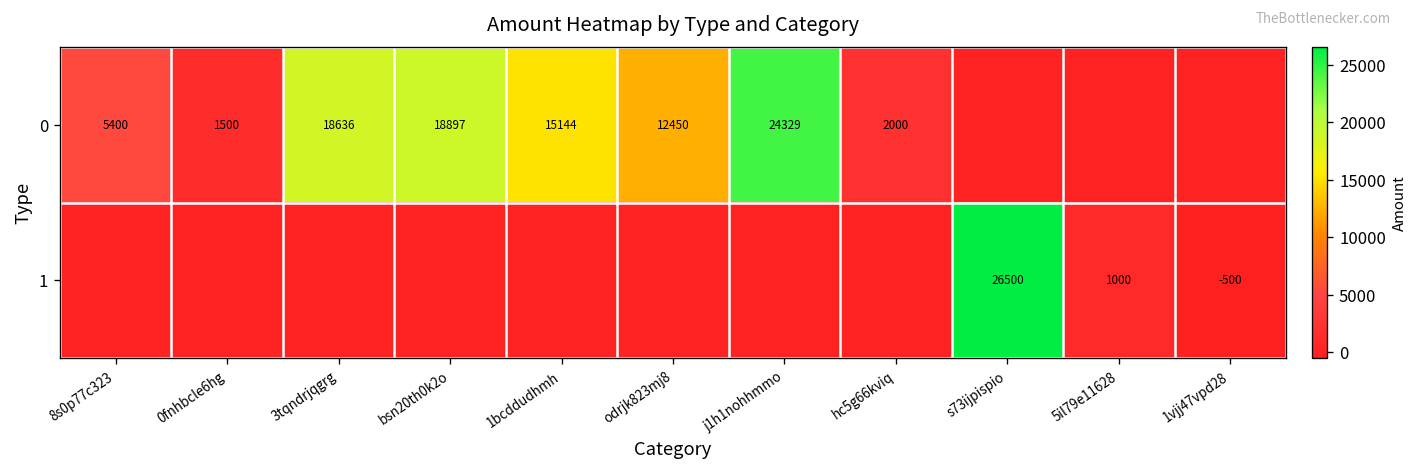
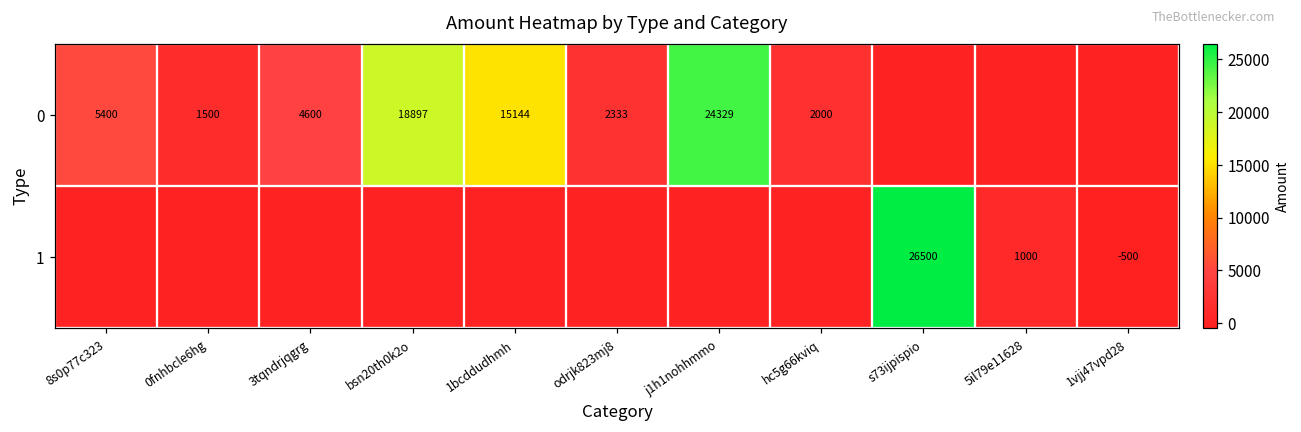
  {
    "0": {
      "8s0p77c323": 5400,
      "0fnhbcle6hg": 1500,
-     "3tqndrjqgrg": 18636,
+     "3tqndrjqgrg": 4600,
      "bsn20th0k2o": 18897,
      "1bcddudhmh": 15144,
-     "odrjk823mj8": 12450,
+     "odrjk823mj8": 2333,
      "j1h1nohhmmo": 24329,
      "hc5g66kviq": 2000
    },
    "1": {
      "s73ijpispio": 26500,
      "5il79e11628": 1000,
      "1vjj47vpd28": -500
    }
  }
